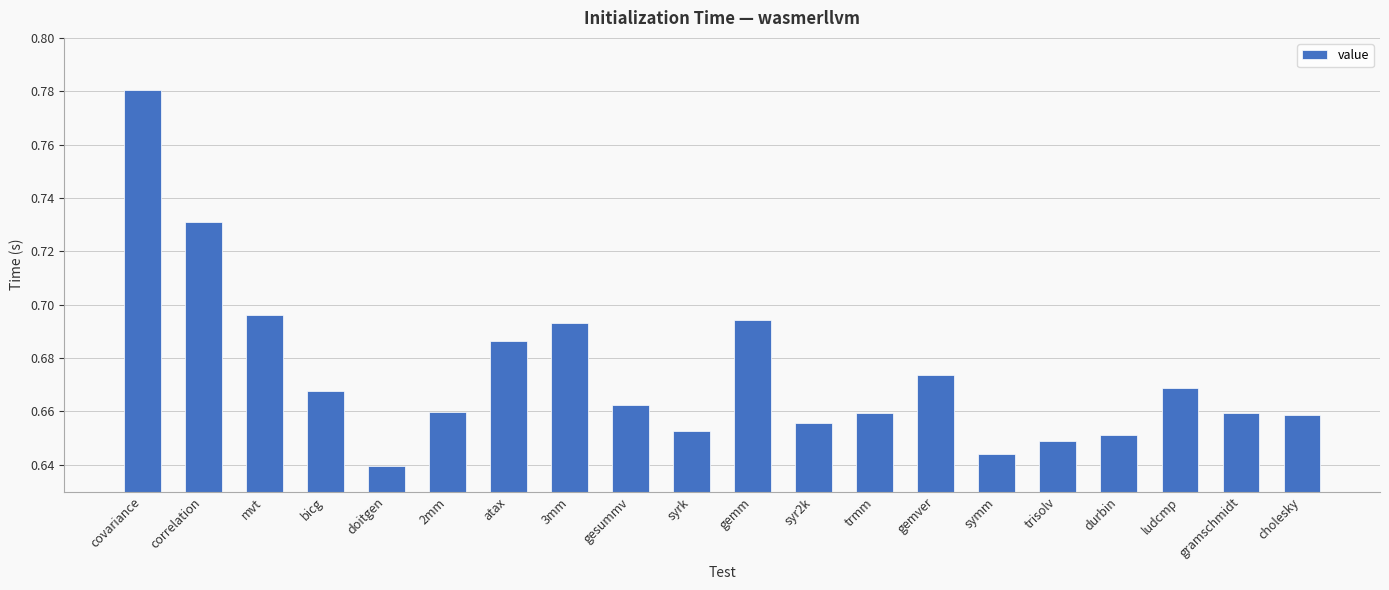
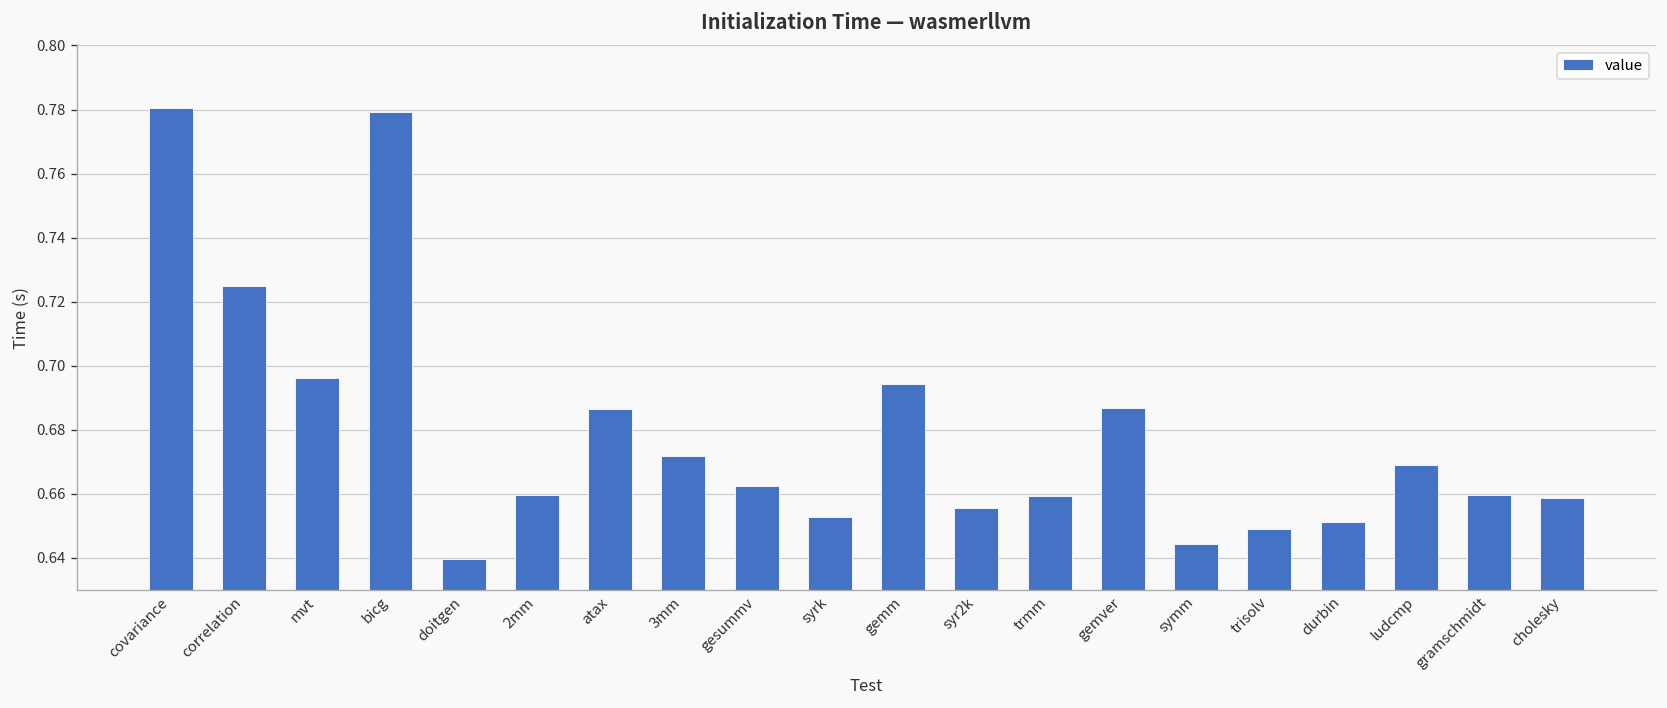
  {
    "covariance": 0.781,
-   "correlation": 0.731,
+   "correlation": 0.725,
    "mvt": 0.696,
-   "bicg": 0.668,
+   "bicg": 0.779,
    "doitgen": 0.640,
    "2mm": 0.660,
    "atax": 0.686,
-   "3mm": 0.693,
+   "3mm": 0.672,
    "gesummv": 0.662,
    "syrk": 0.653,
    "gemm": 0.694,
    "syr2k": 0.656,
    "trmm": 0.659,
-   "gemver": 0.674,
+   "gemver": 0.687,
    "symm": 0.644,
    "trisolv": 0.649,
    "durbin": 0.651,
    "ludcmp": 0.669,
    "gramschmidt": 0.660,
    "cholesky": 0.659
  }
